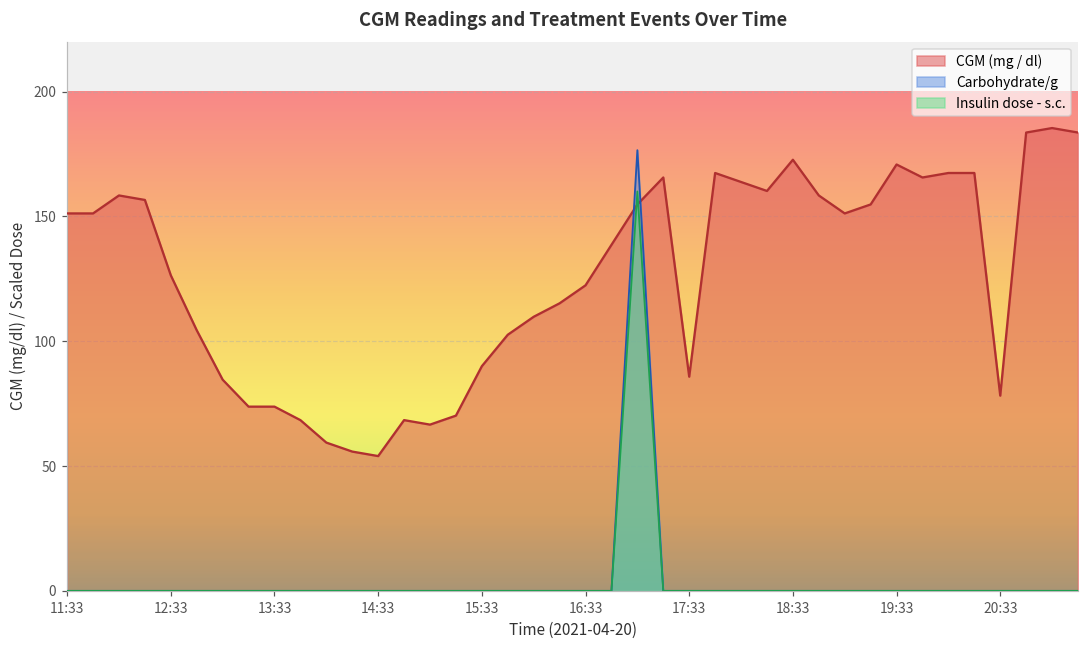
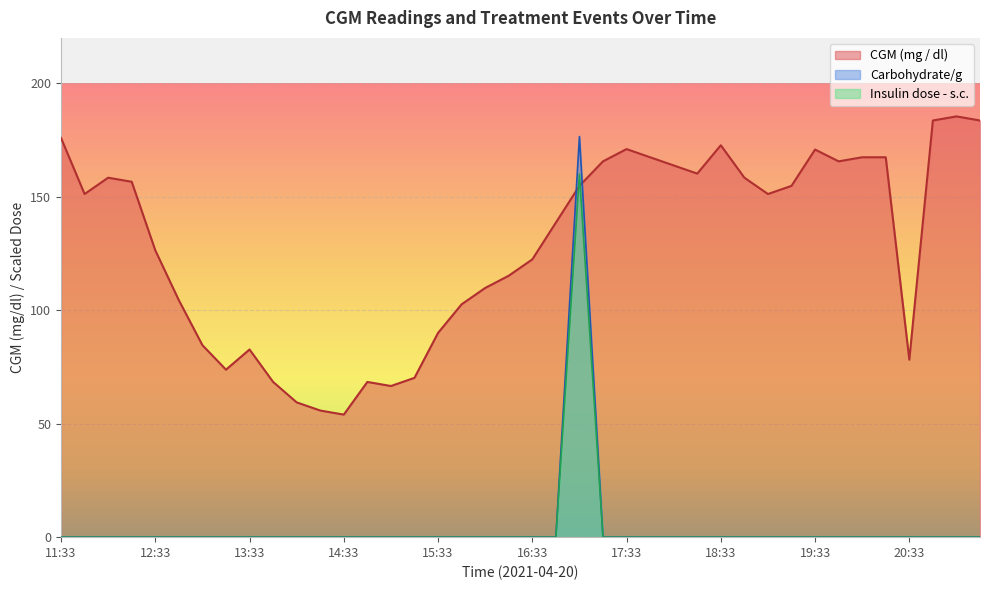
  {
    "CGM (mg / dl)": {
-     "11:33": 151,
+     "11:33": 176,
      "12:33": 126,
-     "13:33": 74,
+     "13:33": 83,
      "14:33": 54,
      "15:33": 90,
      "16:33": 122,
-     "17:33": 86,
+     "17:33": 171,
      "18:33": 173,
      "19:33": 171,
      "20:33": 78
    }
  }
